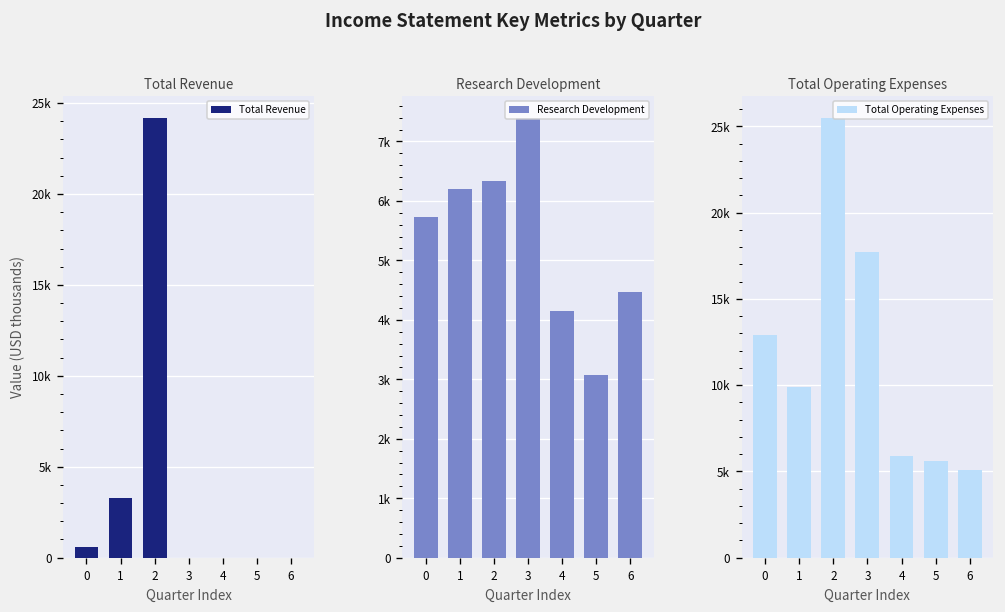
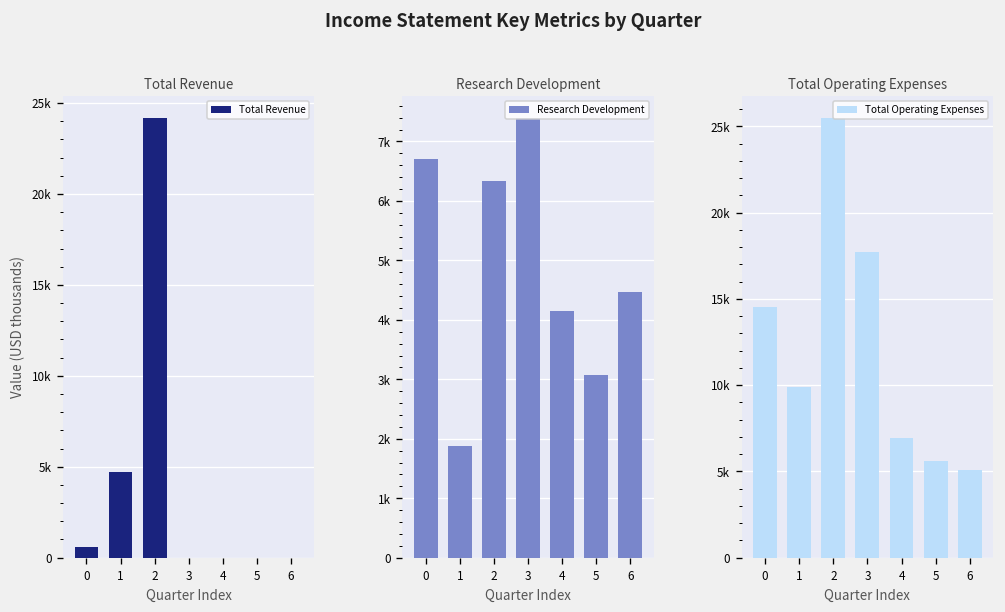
  {
    "Total Revenue": {
      "0": 600,
-     "1": 3300,
+     "1": 4700,
      "2": 24200,
      "3": 0,
      "4": 0,
      "5": 0,
      "6": 0
    },
    "Research Development": {
-     "0": 5700,
-     "1": 6200,
+     "0": 6700,
+     "1": 1900,
      "2": 6300,
      "4": 4100,
      "5": 3100,
      "6": 4500
    },
    "Total Operating Expenses": {
-     "0": 12900,
+     "0": 14500,
      "1": 9900,
      "3": 17700,
-     "4": 5900,
+     "4": 7000,
      "5": 5600,
      "6": 5100
    }
  }
